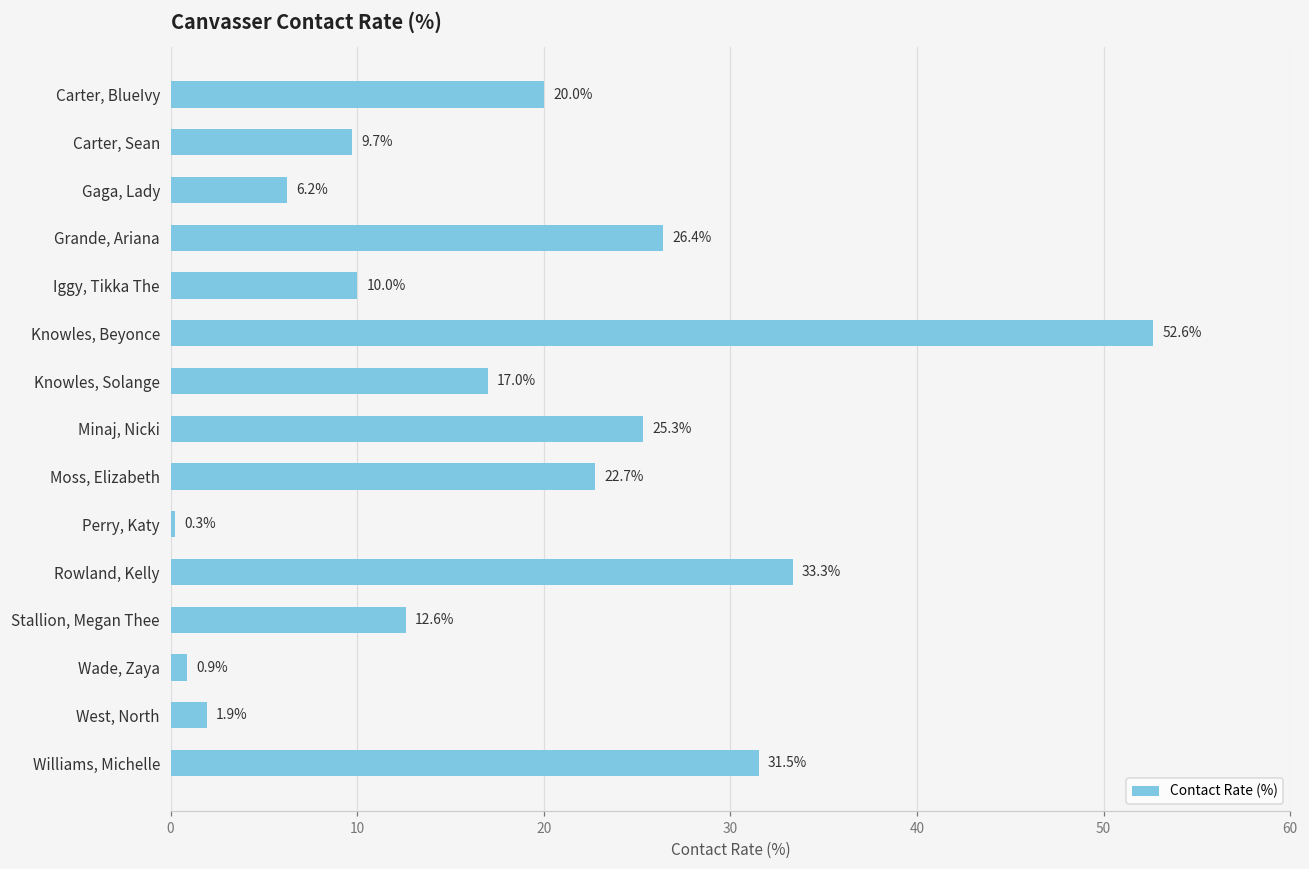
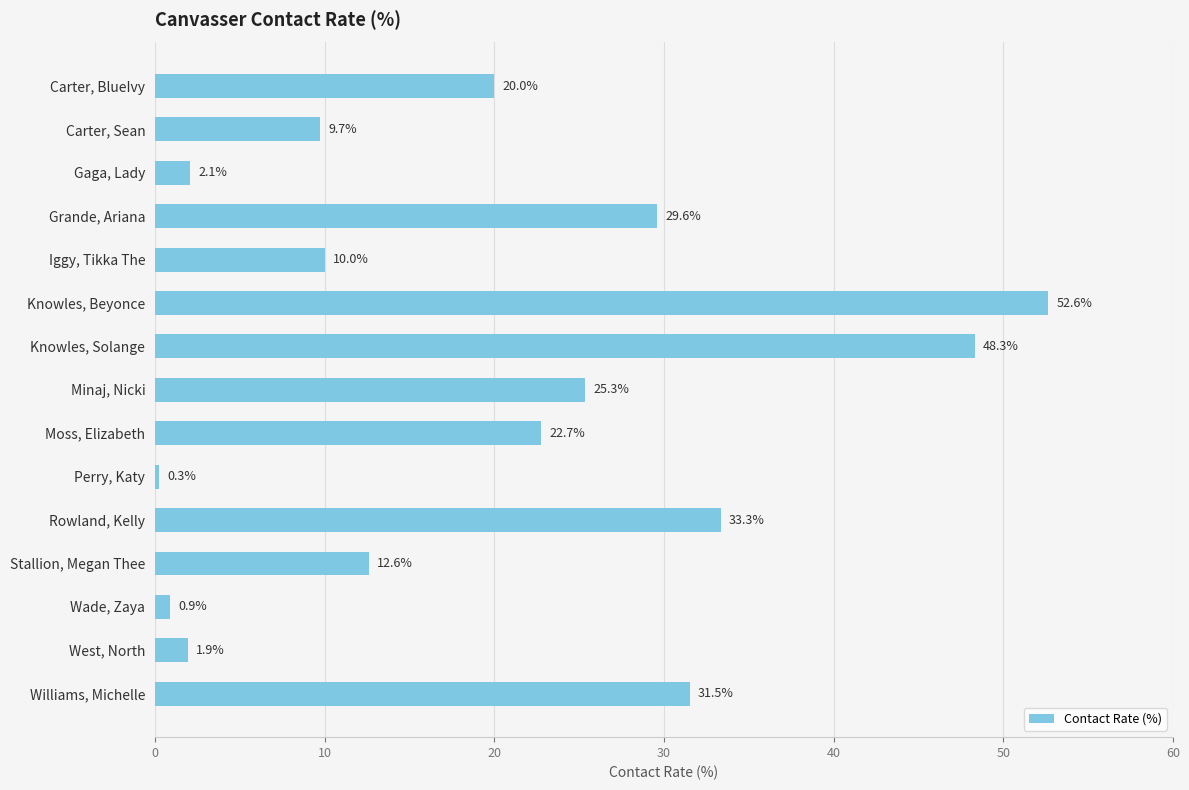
  {
    "Carter, BlueIvy": "20.0%",
    "Carter, Sean": "9.7%",
-   "Gaga, Lady": "6.2%",
-   "Grande, Ariana": "26.4%",
+   "Gaga, Lady": "2.1%",
+   "Grande, Ariana": "29.6%",
    "Iggy, Tikka The": "10.0%",
    "Knowles, Beyonce": "52.6%",
-   "Knowles, Solange": "17.0%",
+   "Knowles, Solange": "48.3%",
    "Minaj, Nicki": "25.3%",
    "Moss, Elizabeth": "22.7%",
    "Perry, Katy": "0.3%",
    "Rowland, Kelly": "33.3%",
    "Stallion, Megan Thee": "12.6%",
    "Wade, Zaya": "0.9%",
    "West, North": "1.9%",
    "Williams, Michelle": "31.5%"
  }
